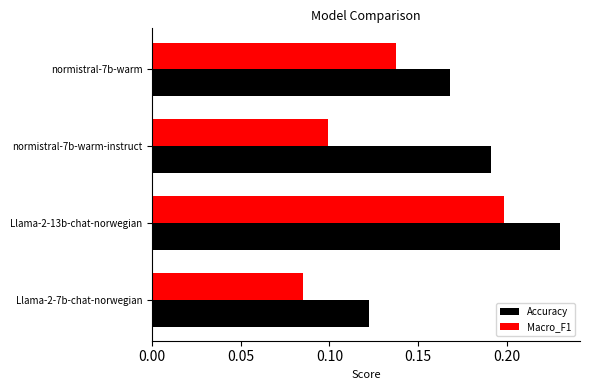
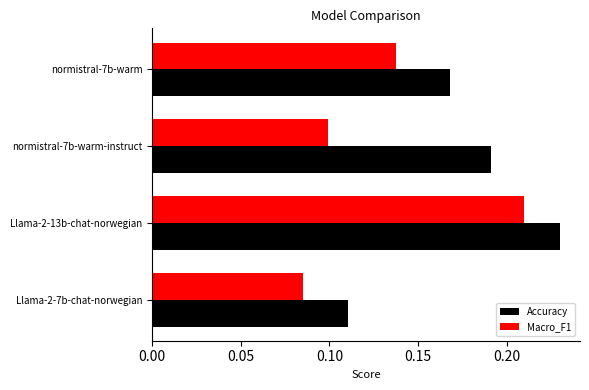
  {
    "Accuracy": {
      "normistral-7b-warm": 0.168,
      "normistral-7b-warm-instruct": 0.191,
      "Llama-2-13b-chat-norwegian": 0.230,
-     "Llama-2-7b-chat-norwegian": 0.122
+     "Llama-2-7b-chat-norwegian": 0.110
    },
    "Macro_F1": {
      "normistral-7b-warm": 0.138,
      "normistral-7b-warm-instruct": 0.099,
-     "Llama-2-13b-chat-norwegian": 0.198,
+     "Llama-2-13b-chat-norwegian": 0.210,
      "Llama-2-7b-chat-norwegian": 0.085
    }
  }
